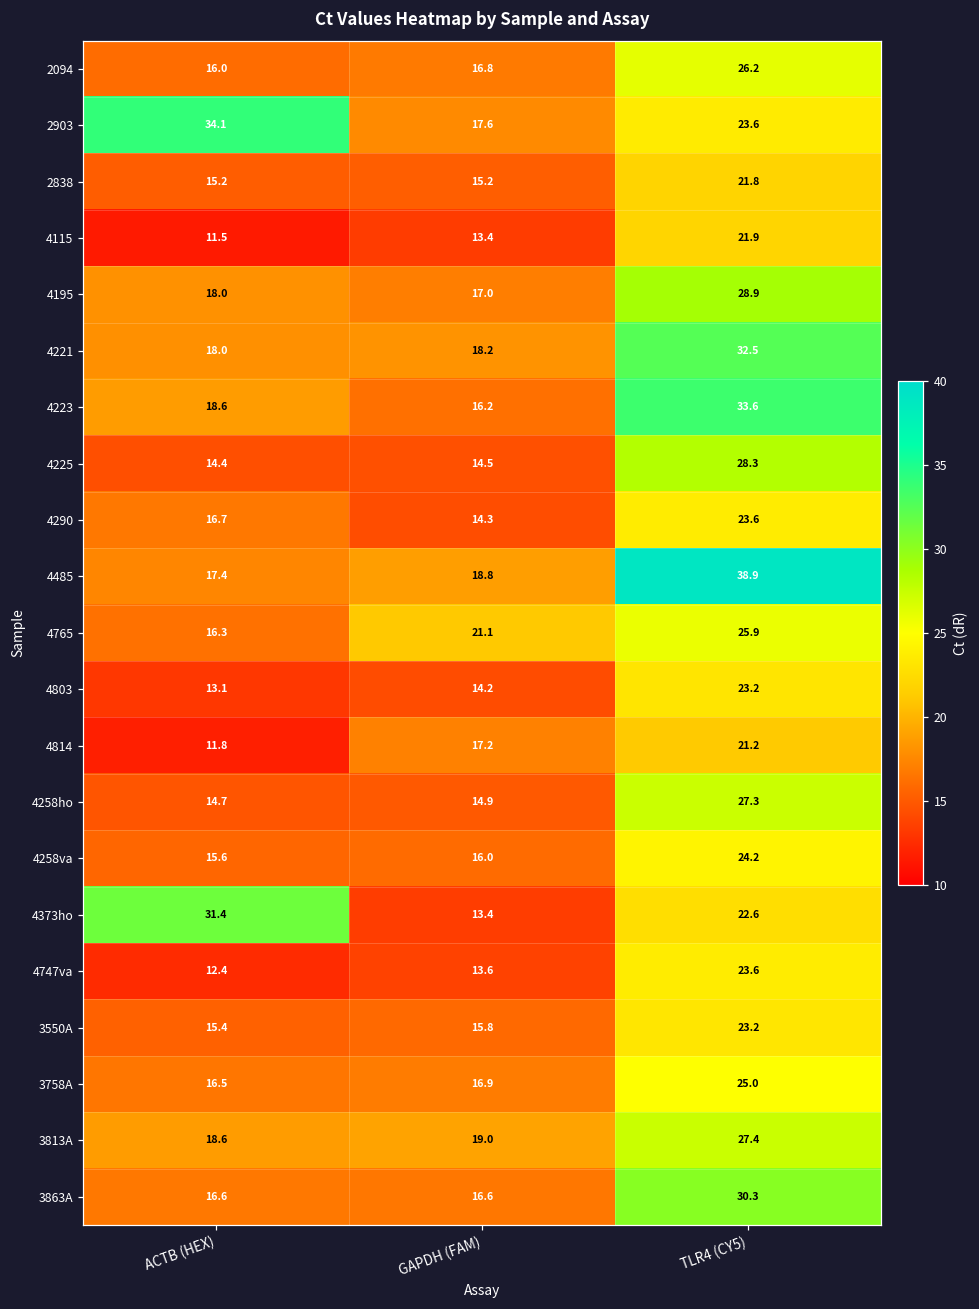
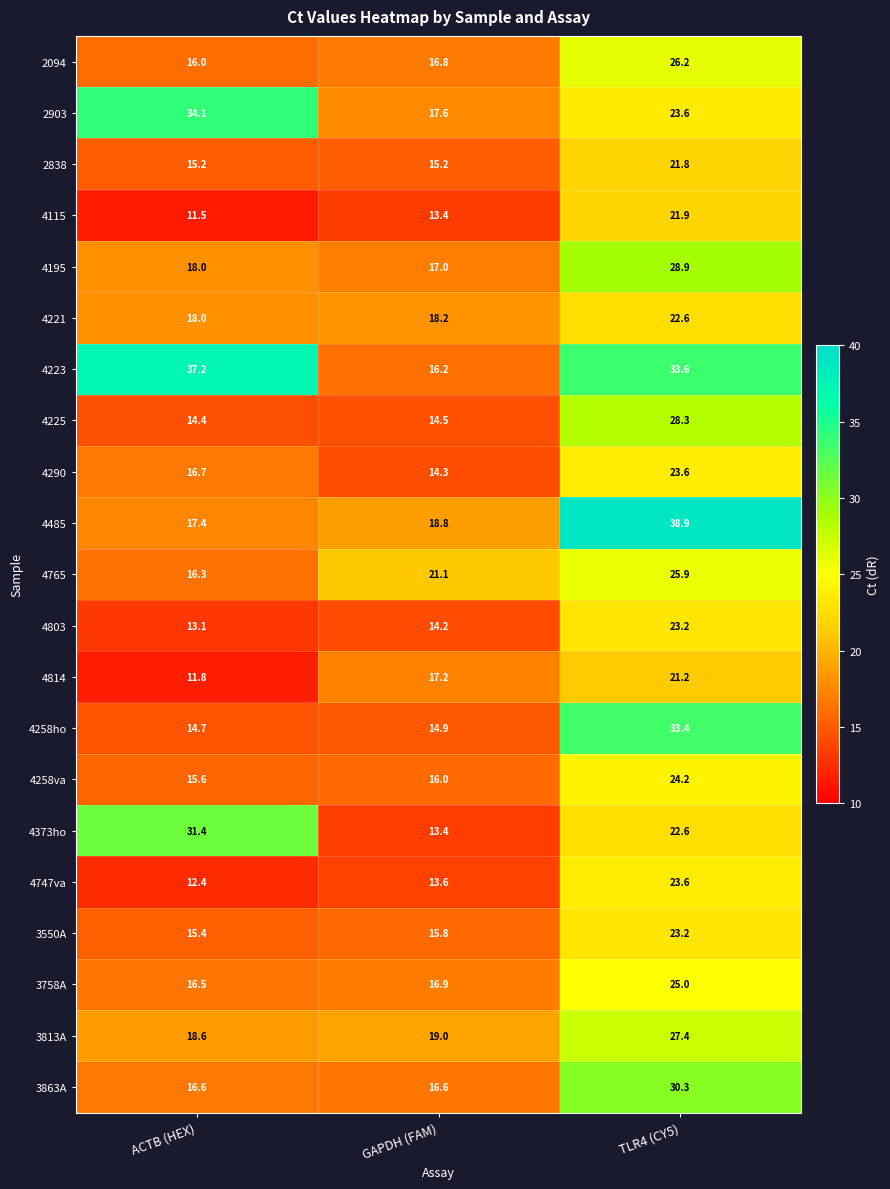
  {
    "2094": {
      "ACTB (HEX)": 16.0,
      "GAPDH (FAM)": 16.8,
      "TLR4 (CY5)": 26.2
    },
    "2903": {
      "ACTB (HEX)": 34.1,
      "GAPDH (FAM)": 17.6,
      "TLR4 (CY5)": 23.6
    },
    "2838": {
      "ACTB (HEX)": 15.2,
      "GAPDH (FAM)": 15.2,
      "TLR4 (CY5)": 21.8
    },
    "4115": {
      "ACTB (HEX)": 11.5,
      "GAPDH (FAM)": 13.4,
      "TLR4 (CY5)": 21.9
    },
    "4195": {
      "ACTB (HEX)": 18.0,
      "GAPDH (FAM)": 17.0,
      "TLR4 (CY5)": 28.9
    },
    "4221": {
      "ACTB (HEX)": 18.0,
      "GAPDH (FAM)": 18.2,
-     "TLR4 (CY5)": 32.5
+     "TLR4 (CY5)": 22.6
    },
    "4223": {
-     "ACTB (HEX)": 18.6,
+     "ACTB (HEX)": 37.2,
      "GAPDH (FAM)": 16.2,
      "TLR4 (CY5)": 33.6
    },
    "4225": {
      "ACTB (HEX)": 14.4,
      "GAPDH (FAM)": 14.5,
      "TLR4 (CY5)": 28.3
    },
    "4290": {
      "ACTB (HEX)": 16.7,
      "GAPDH (FAM)": 14.3,
      "TLR4 (CY5)": 23.6
    },
    "4485": {
      "ACTB (HEX)": 17.4,
      "GAPDH (FAM)": 18.8,
      "TLR4 (CY5)": 38.9
    },
    "4765": {
      "ACTB (HEX)": 16.3,
      "GAPDH (FAM)": 21.1,
      "TLR4 (CY5)": 25.9
    },
    "4803": {
      "ACTB (HEX)": 13.1,
      "GAPDH (FAM)": 14.2,
      "TLR4 (CY5)": 23.2
    },
    "4814": {
      "ACTB (HEX)": 11.8,
      "GAPDH (FAM)": 17.2,
      "TLR4 (CY5)": 21.2
    },
    "4258ho": {
      "ACTB (HEX)": 14.7,
      "GAPDH (FAM)": 14.9,
-     "TLR4 (CY5)": 27.3
+     "TLR4 (CY5)": 33.4
    },
    "4258va": {
      "ACTB (HEX)": 15.6,
      "GAPDH (FAM)": 16.0,
      "TLR4 (CY5)": 24.2
    },
    "4373ho": {
      "ACTB (HEX)": 31.4,
      "GAPDH (FAM)": 13.4,
      "TLR4 (CY5)": 22.6
    },
    "4747va": {
      "ACTB (HEX)": 12.4,
      "GAPDH (FAM)": 13.6,
      "TLR4 (CY5)": 23.6
    },
    "3550A": {
      "ACTB (HEX)": 15.4,
      "GAPDH (FAM)": 15.8,
      "TLR4 (CY5)": 23.2
    },
    "3758A": {
      "ACTB (HEX)": 16.5,
      "GAPDH (FAM)": 16.9,
      "TLR4 (CY5)": 25.0
    },
    "3813A": {
      "ACTB (HEX)": 18.6,
      "GAPDH (FAM)": 19.0,
      "TLR4 (CY5)": 27.4
    },
    "3863A": {
      "ACTB (HEX)": 16.6,
      "GAPDH (FAM)": 16.6,
      "TLR4 (CY5)": 30.3
    }
  }
